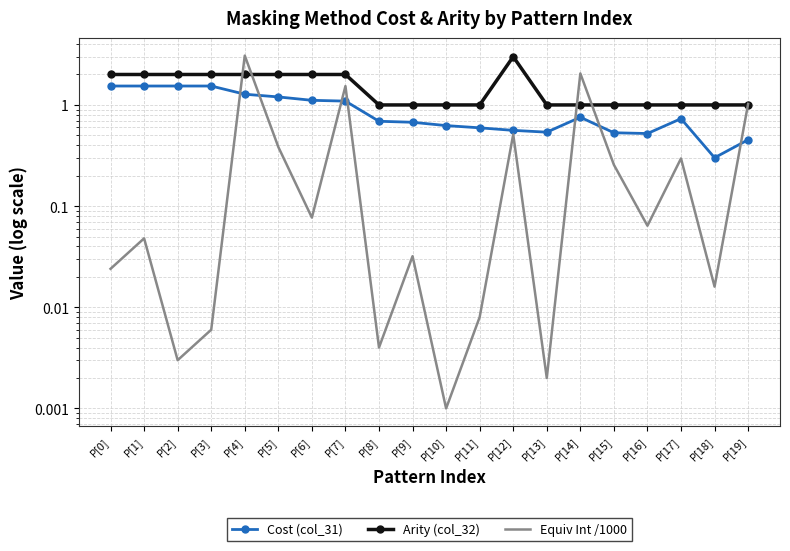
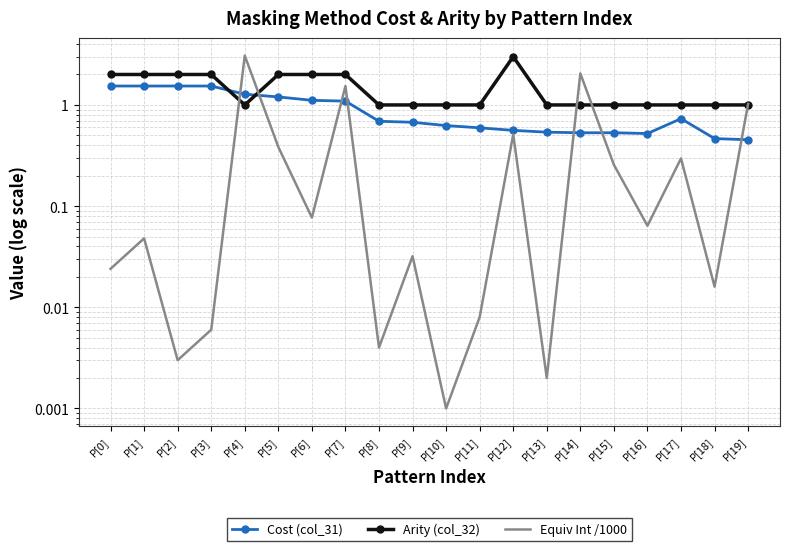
  {
    "Cost (col_31)": {
      "P[0]": 1.5,
      "P[1]": 1.5,
      "P[2]": 1.5,
      "P[3]": 1.5,
      "P[4]": 1.3,
      "P[5]": 1.2,
      "P[6]": 1.1,
      "P[7]": 1.1,
      "P[8]": 0.7,
      "P[9]": 0.7,
      "P[10]": 0.6,
      "P[11]": 0.6,
      "P[12]": 0.6,
      "P[13]": 0.5,
-     "P[14]": 0.8,
+     "P[14]": 0.5,
      "P[15]": 0.5,
      "P[16]": 0.5,
      "P[17]": 0.7,
-     "P[18]": 0.30,
+     "P[18]": 0.5,
      "P[19]": 0.5
    },
    "Arity (col_32)": {
      "P[0]": 2,
      "P[1]": 2,
      "P[2]": 2,
      "P[3]": 2,
-     "P[4]": 2,
+     "P[4]": 1,
      "P[5]": 2,
      "P[6]": 2,
      "P[7]": 2,
      "P[8]": 1,
      "P[9]": 1,
      "P[10]": 1,
      "P[11]": 1,
      "P[12]": 3,
      "P[13]": 1,
      "P[14]": 1,
      "P[15]": 1,
      "P[16]": 1,
      "P[17]": 1,
      "P[18]": 1
    },
    "Equiv Int /1000": {
      "P[0]": 0.024,
      "P[1]": 0.05,
      "P[2]": 0.0030,
      "P[3]": 0.006,
      "P[4]": 3.1,
      "P[5]": 0.38,
      "P[6]": 0.08,
      "P[7]": 1.5,
      "P[8]": 0.0040,
      "P[9]": 0.032,
      "P[10]": 0.0010,
      "P[11]": 0.008,
      "P[12]": 0.5,
      "P[13]": 0.0020,
      "P[14]": 2.0,
      "P[15]": 0.26,
      "P[16]": 0.06,
      "P[17]": 0.30,
      "P[18]": 0.016
    }
  }
